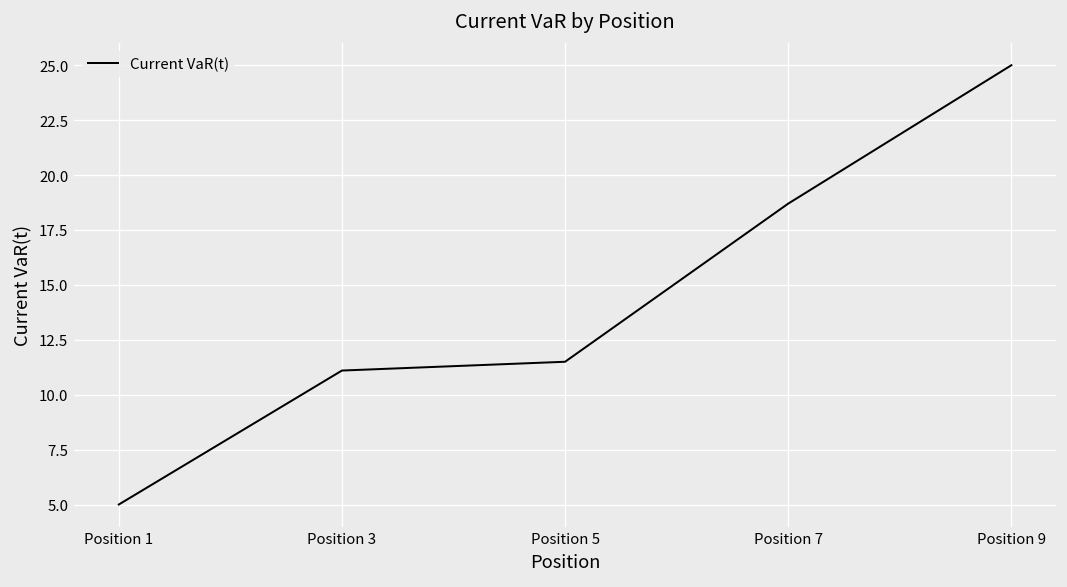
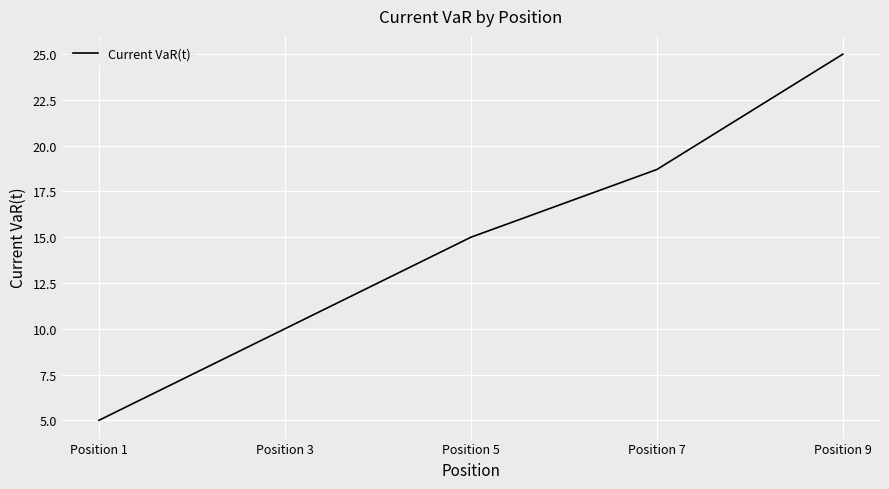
  {
    "Position 1": 5.0,
-   "Position 3": 11.1,
-   "Position 5": 11.5,
+   "Position 3": 10.0,
+   "Position 5": 15.0,
    "Position 7": 18.7,
    "Position 9": 25.0
  }
